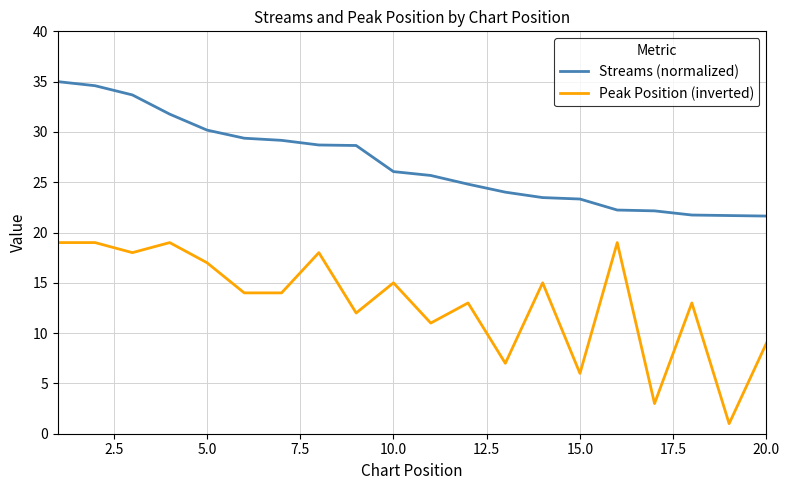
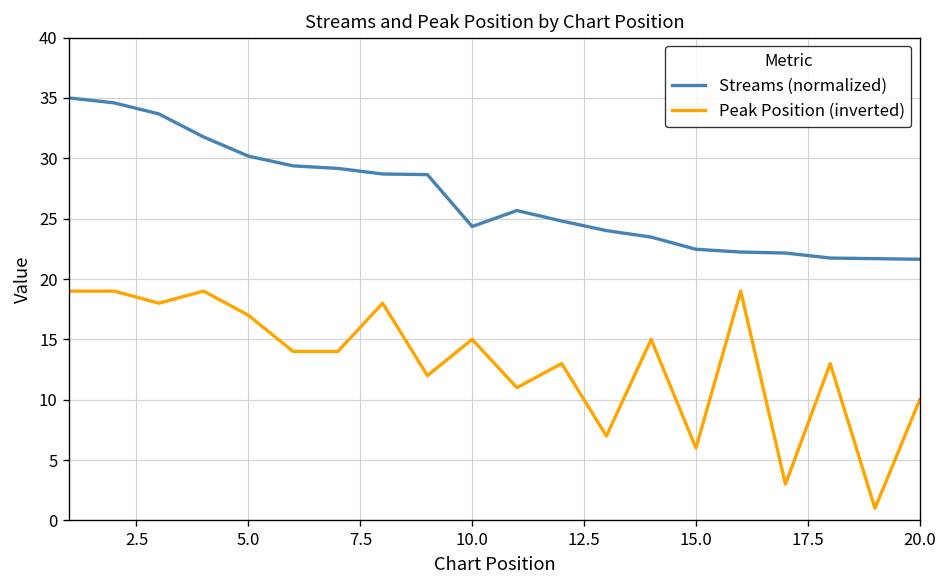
  {
    "Streams (normalized)": {
      "5.0": 30.2,
-     "10.0": 26.1,
-     "15.0": 23.3,
+     "10.0": 24.4,
+     "15.0": 22.5,
      "20.0": 21.6
    },
    "Peak Position (inverted)": {
      "5.0": 17.0,
      "10.0": 15.0,
      "15.0": 6.0,
-     "20.0": 9.0
+     "20.0": 10.0
    }
  }
